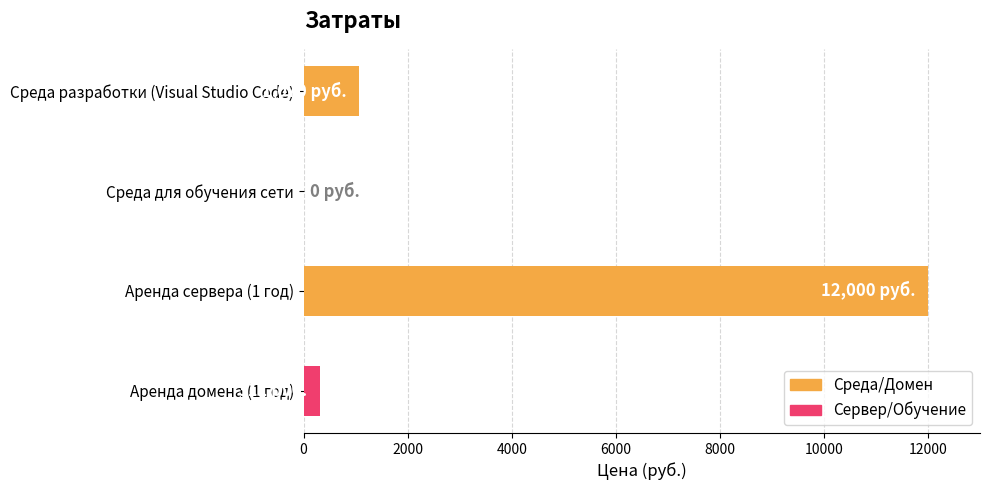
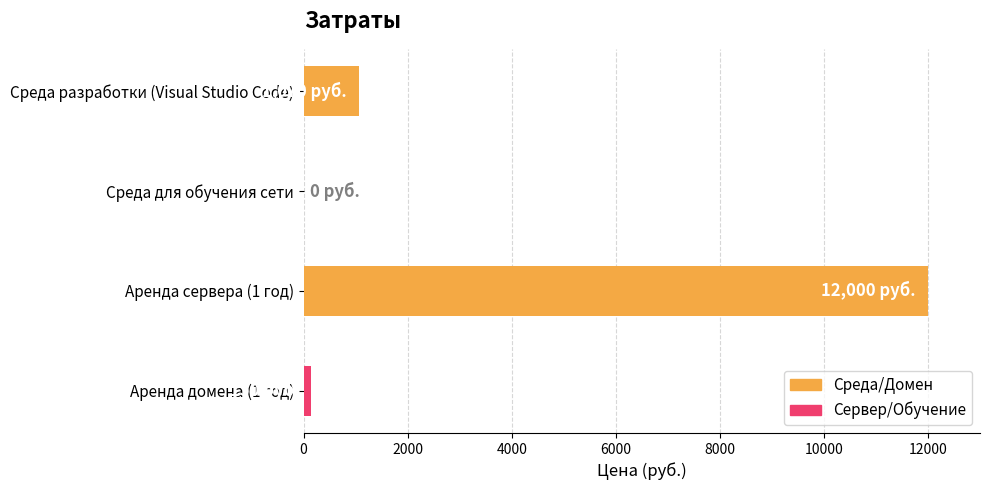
  {
-   "Аренда домена (1 год)": 300
+   "Аренда домена (1 год)": 200
  }
